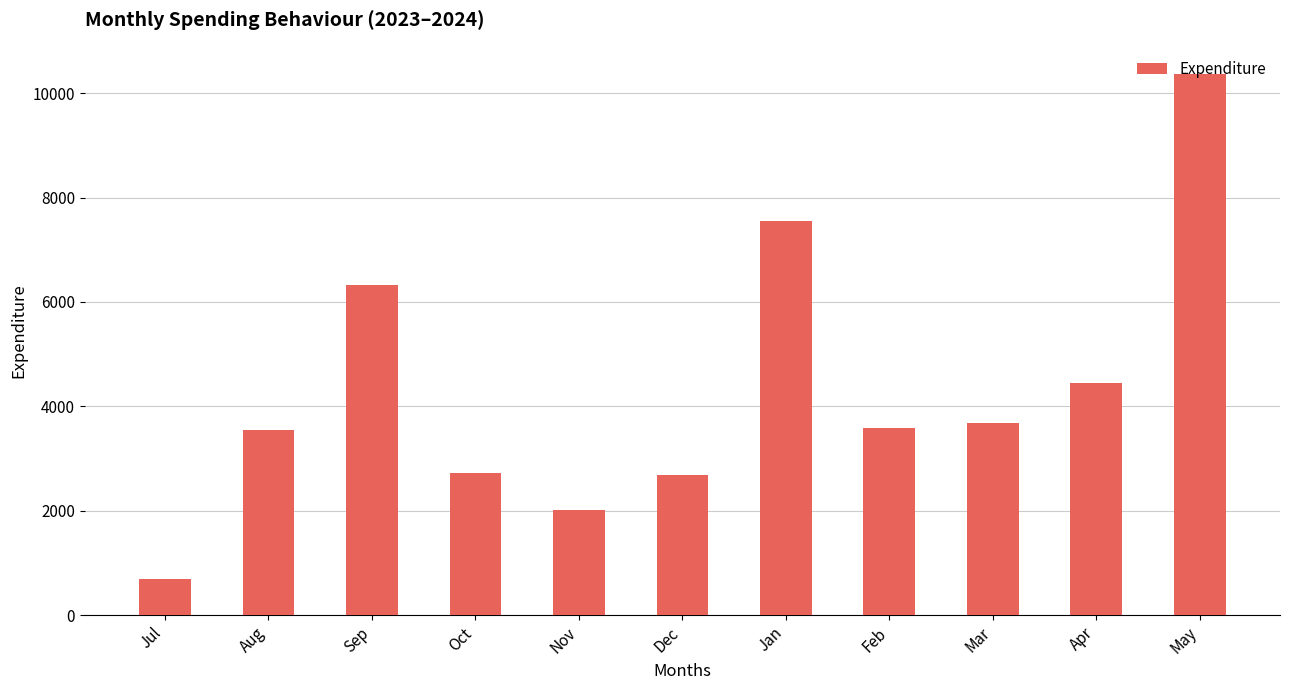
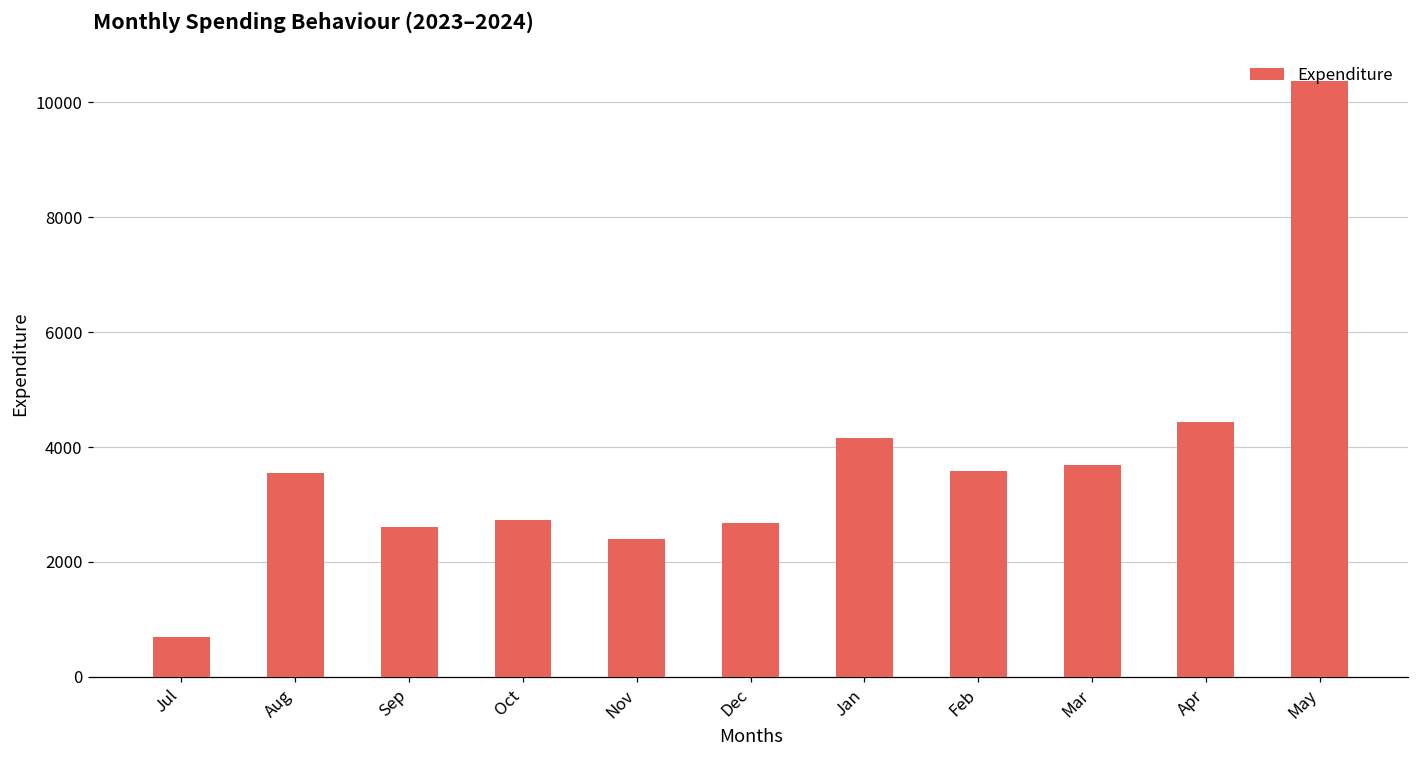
  {
    "Jul": 700,
    "Aug": 3500,
-   "Sep": 6300,
+   "Sep": 2600,
    "Oct": 2700,
-   "Nov": 2000,
+   "Nov": 2400,
    "Dec": 2700,
-   "Jan": 7600,
+   "Jan": 4200,
    "Feb": 3600,
    "Mar": 3700,
    "Apr": 4400,
    "May": 10400
  }
